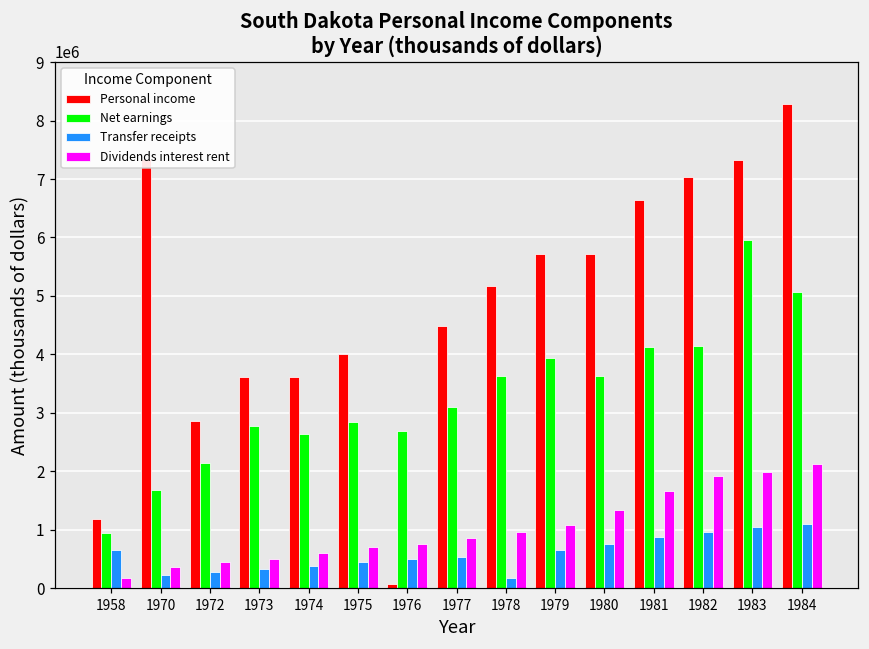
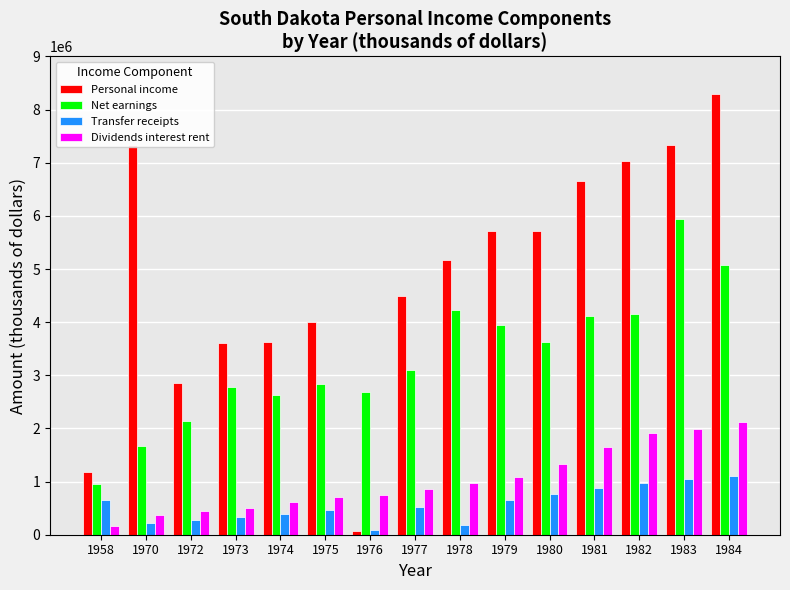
  {
    "Personal income": {
      "1958": 1200000,
      "1972": 2900000,
      "1973": 3600000,
      "1974": 3600000,
      "1975": 4000000,
      "1976": 100000,
      "1977": 4500000,
      "1978": 5200000,
      "1979": 5700000,
      "1980": 5700000,
      "1981": 6600000,
      "1982": 7000000,
      "1983": 7300000,
      "1984": 8300000
    },
    "Net earnings": {
      "1958": 900000,
      "1970": 1700000,
      "1972": 2100000,
      "1973": 2800000,
      "1974": 2600000,
      "1975": 2800000,
      "1976": 2700000,
      "1977": 3100000,
-     "1978": 3600000,
+     "1978": 4200000,
      "1979": 3900000,
      "1980": 3600000,
      "1981": 4100000,
      "1982": 4100000,
      "1983": 5900000,
      "1984": 5100000
    },
    "Transfer receipts": {
      "1958": 700000,
      "1970": 200000,
      "1972": 300000,
      "1973": 300000,
      "1974": 400000,
      "1975": 500000,
-     "1976": 500000,
+     "1976": 100000,
      "1977": 500000,
      "1978": 200000,
      "1979": 600000,
      "1980": 800000,
      "1981": 900000,
      "1982": 1000000,
      "1983": 1000000,
      "1984": 1100000
    },
    "Dividends interest rent": {
      "1958": 200000,
      "1970": 400000,
      "1972": 400000,
      "1973": 500000,
      "1974": 600000,
      "1975": 700000,
      "1976": 800000,
      "1977": 900000,
      "1978": 1000000,
      "1979": 1100000,
      "1980": 1300000,
      "1981": 1700000,
      "1982": 1900000,
      "1983": 2000000,
      "1984": 2100000
    }
  }
